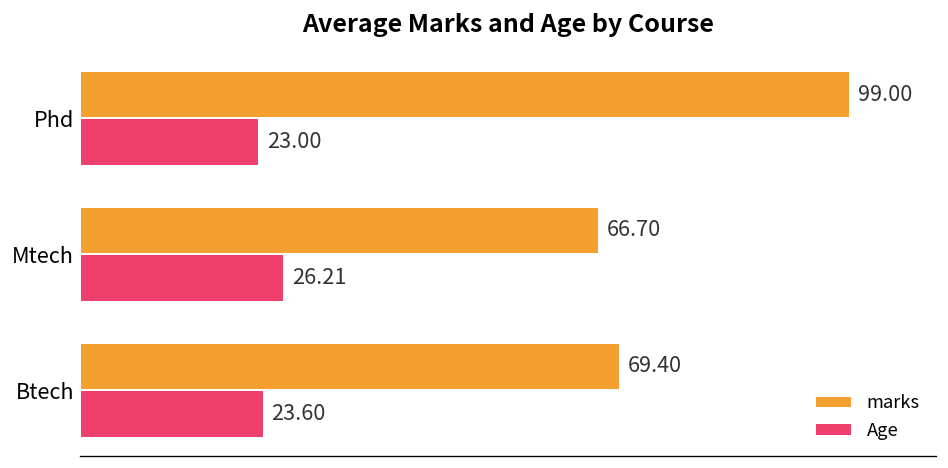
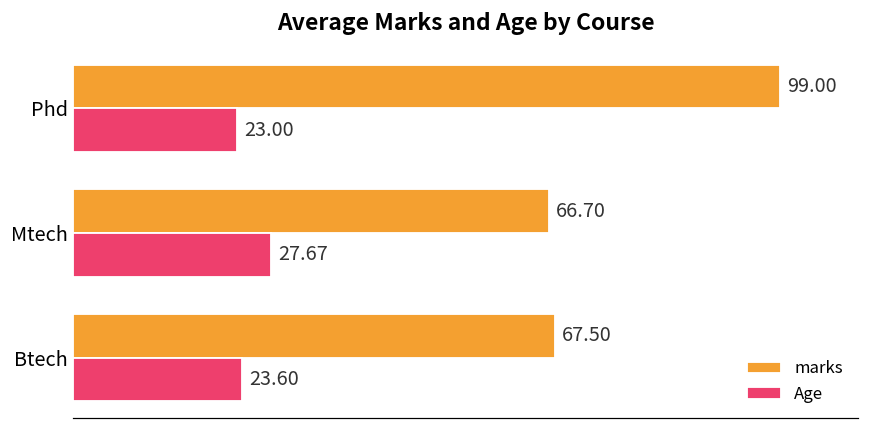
  {
    "marks": {
      "Phd": 99.00,
      "Mtech": 66.70,
-     "Btech": 69.40
+     "Btech": 67.50
    },
    "Age": {
      "Phd": 23.00,
-     "Mtech": 26.21,
+     "Mtech": 27.67,
      "Btech": 23.60
    }
  }
